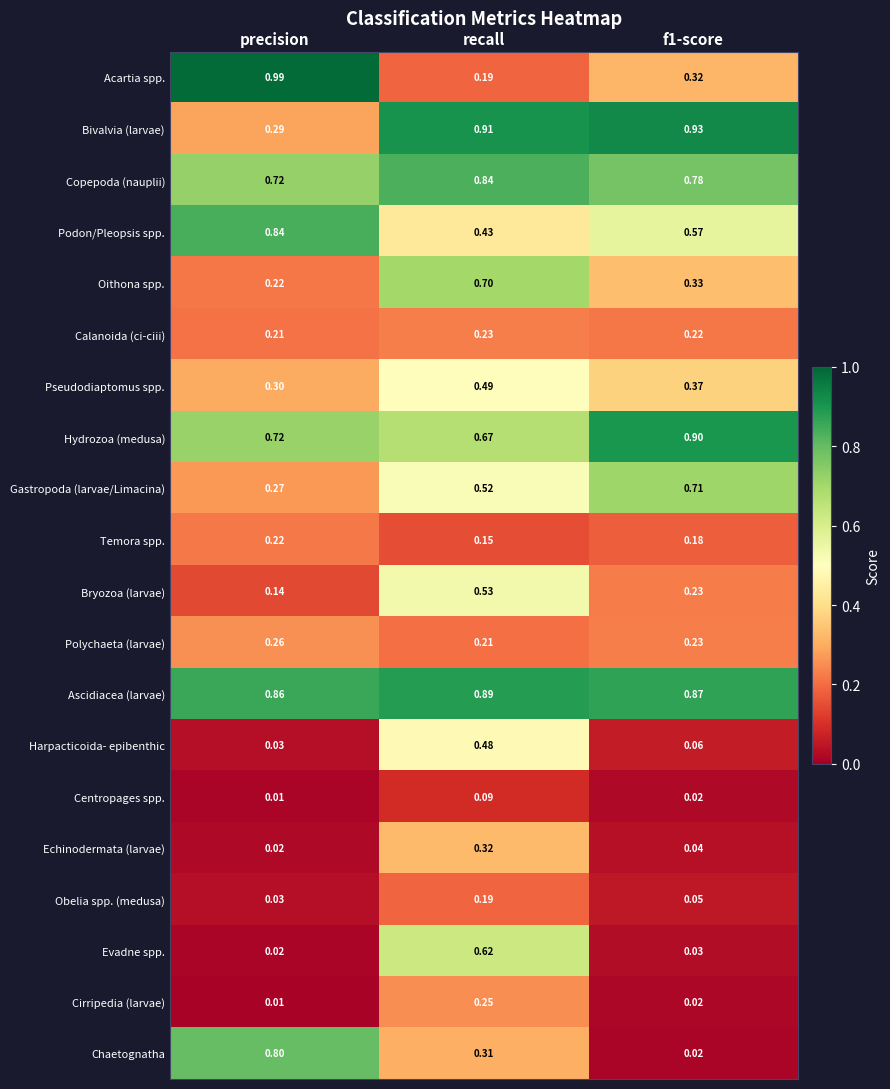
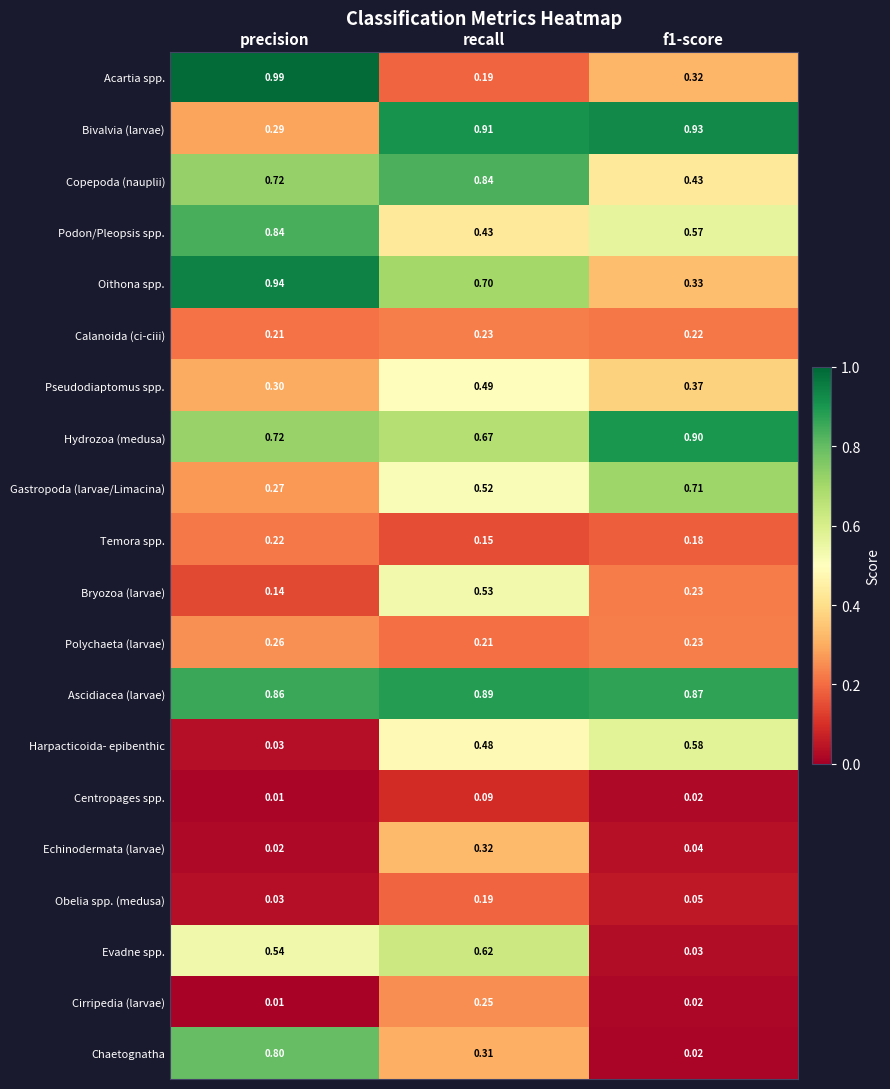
  {
    "Acartia spp.": {
      "precision": 0.99,
      "recall": 0.19,
      "f1-score": 0.32
    },
    "Bivalvia (larvae)": {
      "precision": 0.29,
      "recall": 0.91,
      "f1-score": 0.93
    },
    "Copepoda (nauplii)": {
      "precision": 0.72,
      "recall": 0.84,
-     "f1-score": 0.78
+     "f1-score": 0.43
    },
    "Podon/Pleopsis spp.": {
      "precision": 0.84,
      "recall": 0.43,
      "f1-score": 0.57
    },
    "Oithona spp.": {
-     "precision": 0.22,
+     "precision": 0.94,
      "recall": 0.70,
      "f1-score": 0.33
    },
    "Calanoida (ci-ciii)": {
      "precision": 0.21,
      "recall": 0.23,
      "f1-score": 0.22
    },
    "Pseudodiaptomus spp.": {
      "precision": 0.30,
      "recall": 0.49,
      "f1-score": 0.37
    },
    "Hydrozoa (medusa)": {
      "precision": 0.72,
      "recall": 0.67,
      "f1-score": 0.90
    },
    "Gastropoda (larvae/Limacina)": {
      "precision": 0.27,
      "recall": 0.52,
      "f1-score": 0.71
    },
    "Temora spp.": {
      "precision": 0.22,
      "recall": 0.15,
      "f1-score": 0.18
    },
    "Bryozoa (larvae)": {
      "precision": 0.14,
      "recall": 0.53,
      "f1-score": 0.23
    },
    "Polychaeta (larvae)": {
      "precision": 0.26,
      "recall": 0.21,
      "f1-score": 0.23
    },
    "Ascidiacea (larvae)": {
      "precision": 0.86,
      "recall": 0.89,
      "f1-score": 0.87
    },
    "Harpacticoida- epibenthic": {
      "precision": 0.03,
      "recall": 0.48,
-     "f1-score": 0.06
+     "f1-score": 0.58
    },
    "Centropages spp.": {
      "precision": 0.01,
      "recall": 0.09,
      "f1-score": 0.02
    },
    "Echinodermata (larvae)": {
      "precision": 0.02,
      "recall": 0.32,
      "f1-score": 0.04
    },
    "Obelia spp. (medusa)": {
      "precision": 0.03,
      "recall": 0.19,
      "f1-score": 0.05
    },
    "Evadne spp.": {
-     "precision": 0.02,
+     "precision": 0.54,
      "recall": 0.62,
      "f1-score": 0.03
    },
    "Cirripedia (larvae)": {
      "precision": 0.01,
      "recall": 0.25,
      "f1-score": 0.02
    },
    "Chaetognatha": {
      "precision": 0.80,
      "recall": 0.31,
      "f1-score": 0.02
    }
  }
